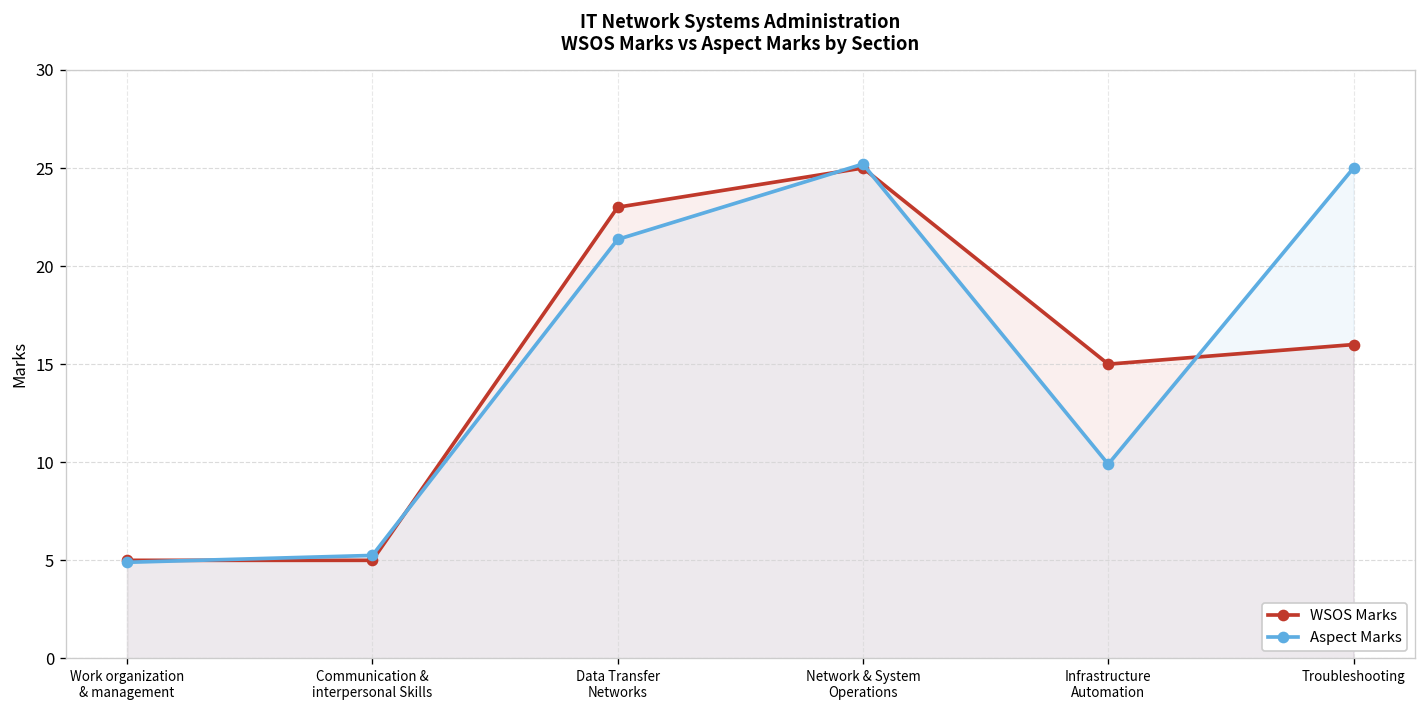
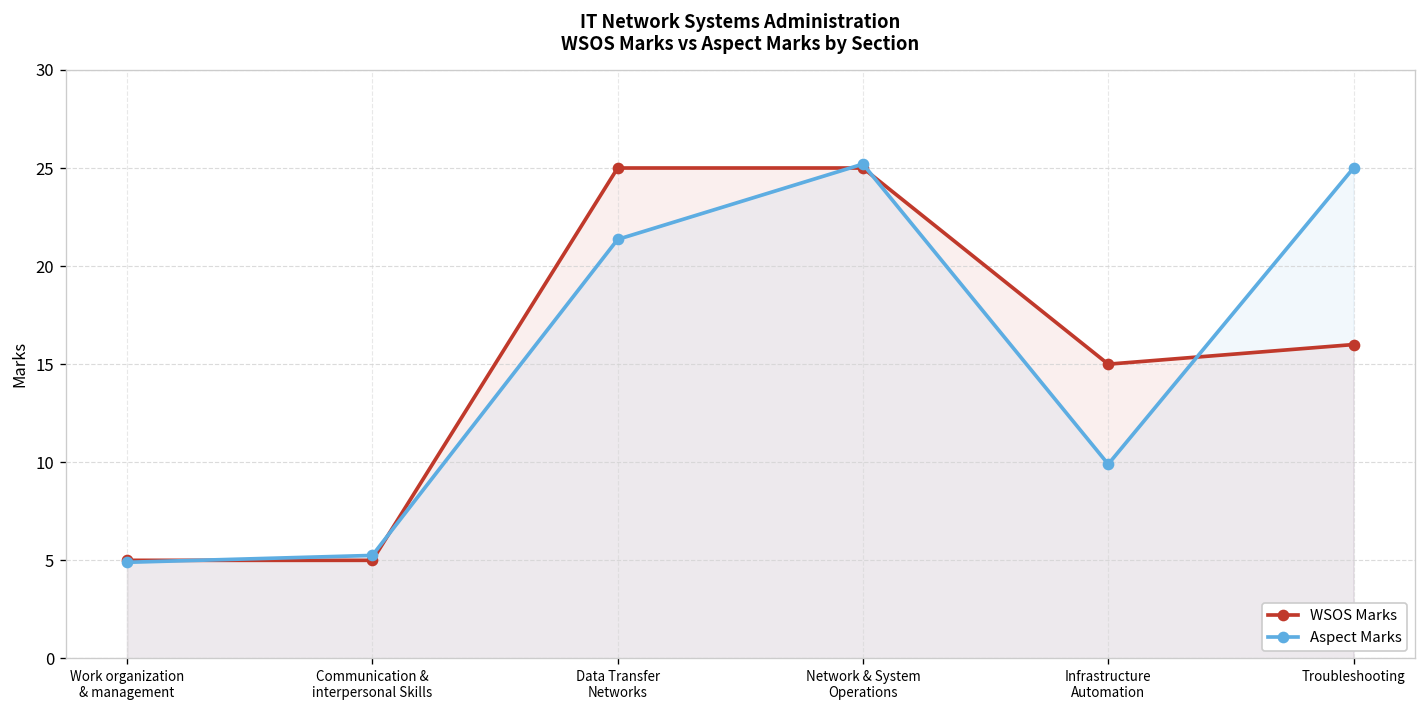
  {
    "WSOS Marks": {
      "Communication & interpersonal Skills": 5,
-     "Data Transfer Networks": 23,
+     "Data Transfer Networks": 25,
      "Network & System Operations": 25,
      "Infrastructure Automation": 15,
      "Troubleshooting": 16
    },
    "Aspect Marks": {
      "Communication & interpersonal Skills": 5.3,
      "Data Transfer Networks": 21.4,
      "Network & System Operations": 25.2,
      "Infrastructure Automation": 10,
      "Troubleshooting": 25
    }
  }
